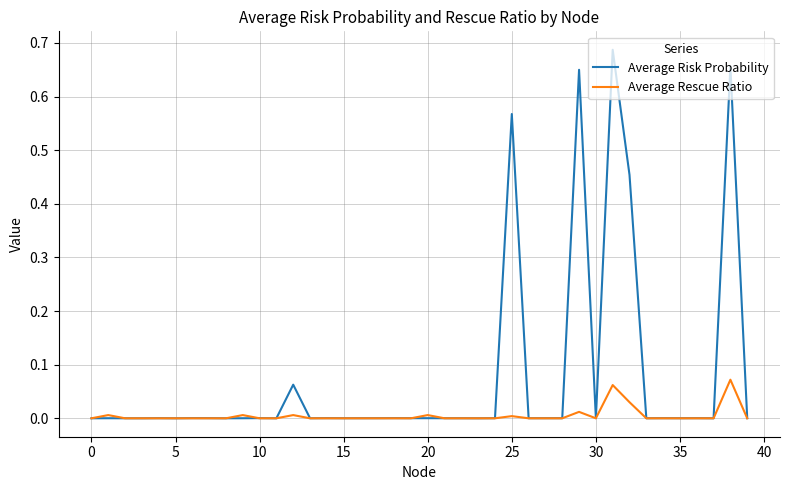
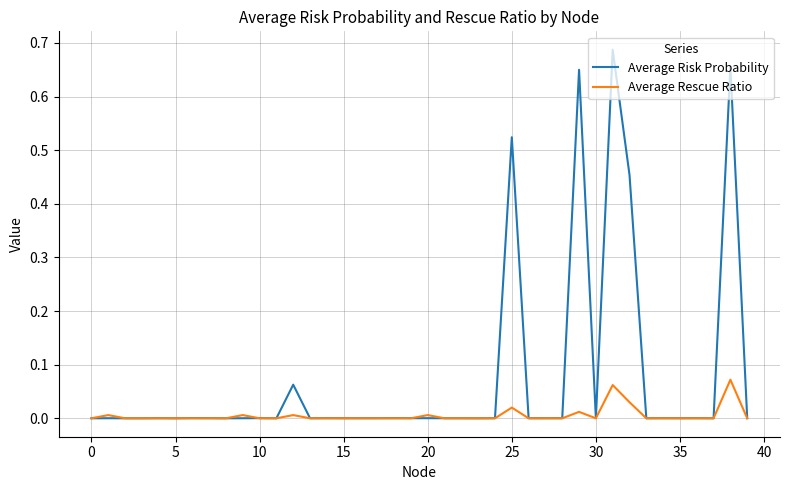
  {
    "Average Risk Probability": {
      "20": 0.00,
-     "25": 0.57
+     "25": 0.52
    },
    "Average Rescue Ratio": {
      "20": 0.01,
-     "25": 0.00
+     "25": 0.02
    }
  }
